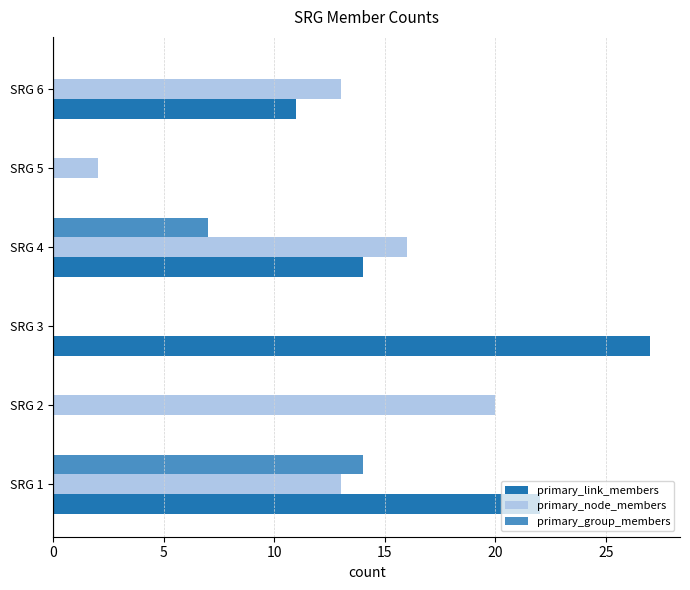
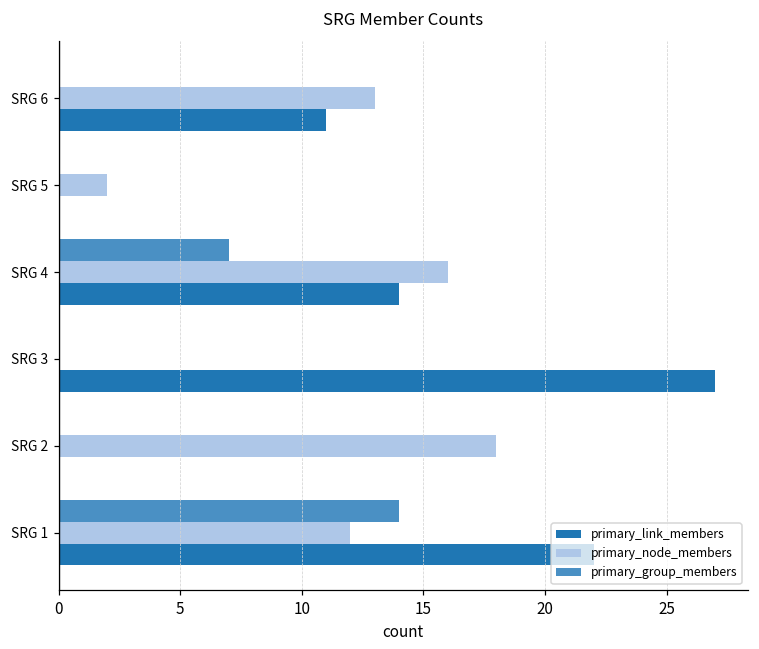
  {
    "primary_node_members": {
      "SRG 6": 13,
      "SRG 5": 2,
      "SRG 4": 16,
      "SRG 3": 0,
-     "SRG 2": 20,
-     "SRG 1": 13
+     "SRG 2": 18,
+     "SRG 1": 12
    }
  }
